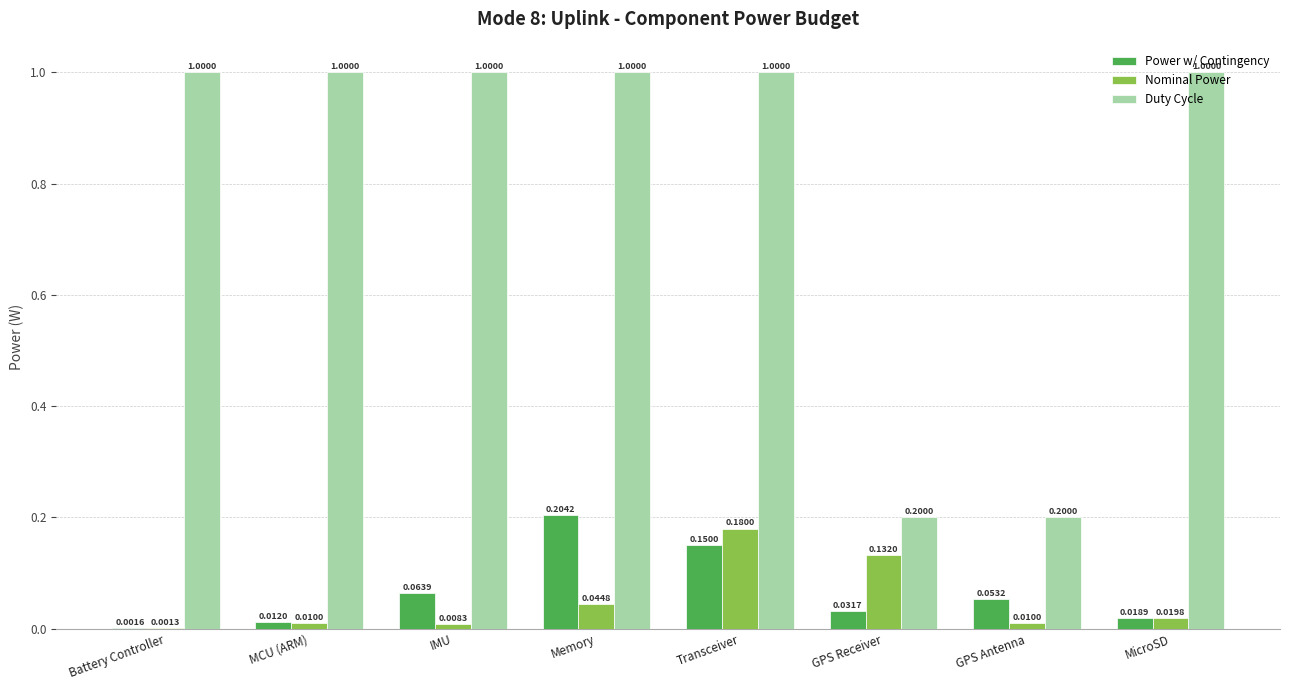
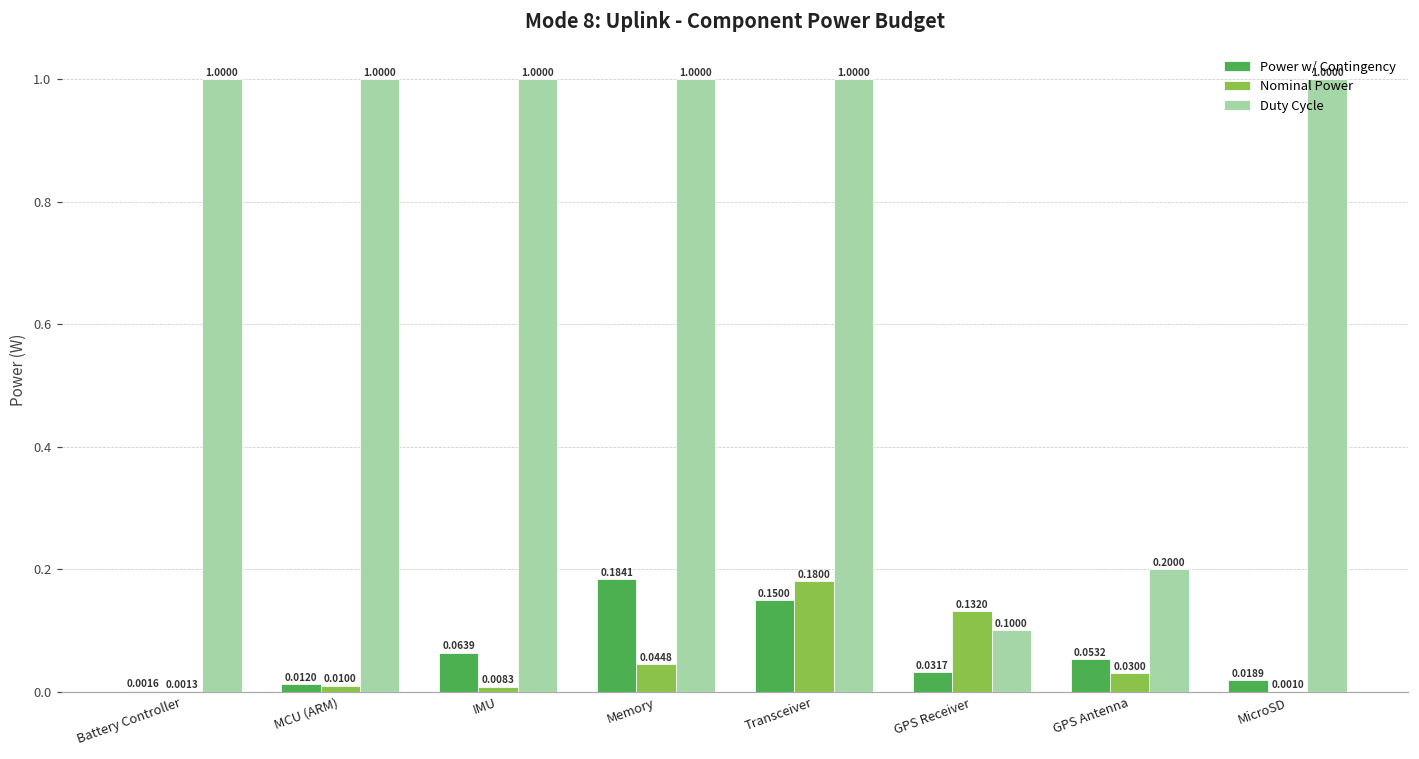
  {
    "Power w/ Contingency": {
      "Battery Controller": 0.0016,
      "MCU (ARM)": 0.0120,
      "IMU": 0.0639,
-     "Memory": 0.2042,
+     "Memory": 0.1841,
      "Transceiver": 0.1500,
      "GPS Receiver": 0.0317,
      "GPS Antenna": 0.0532,
      "MicroSD": 0.0189
    },
    "Nominal Power": {
      "Battery Controller": 0.0013,
      "MCU (ARM)": 0.0100,
      "IMU": 0.0083,
      "Memory": 0.0448,
      "Transceiver": 0.1800,
      "GPS Receiver": 0.1320,
-     "GPS Antenna": 0.0100,
-     "MicroSD": 0.0198
+     "GPS Antenna": 0.0300,
+     "MicroSD": 0.0010
    },
    "Duty Cycle": {
      "Battery Controller": 1.0000,
      "MCU (ARM)": 1.0000,
      "IMU": 1.0000,
      "Memory": 1.0000,
      "Transceiver": 1.0000,
-     "GPS Receiver": 0.2000,
+     "GPS Receiver": 0.1000,
      "GPS Antenna": 0.2000,
      "MicroSD": 1.0000
    }
  }
